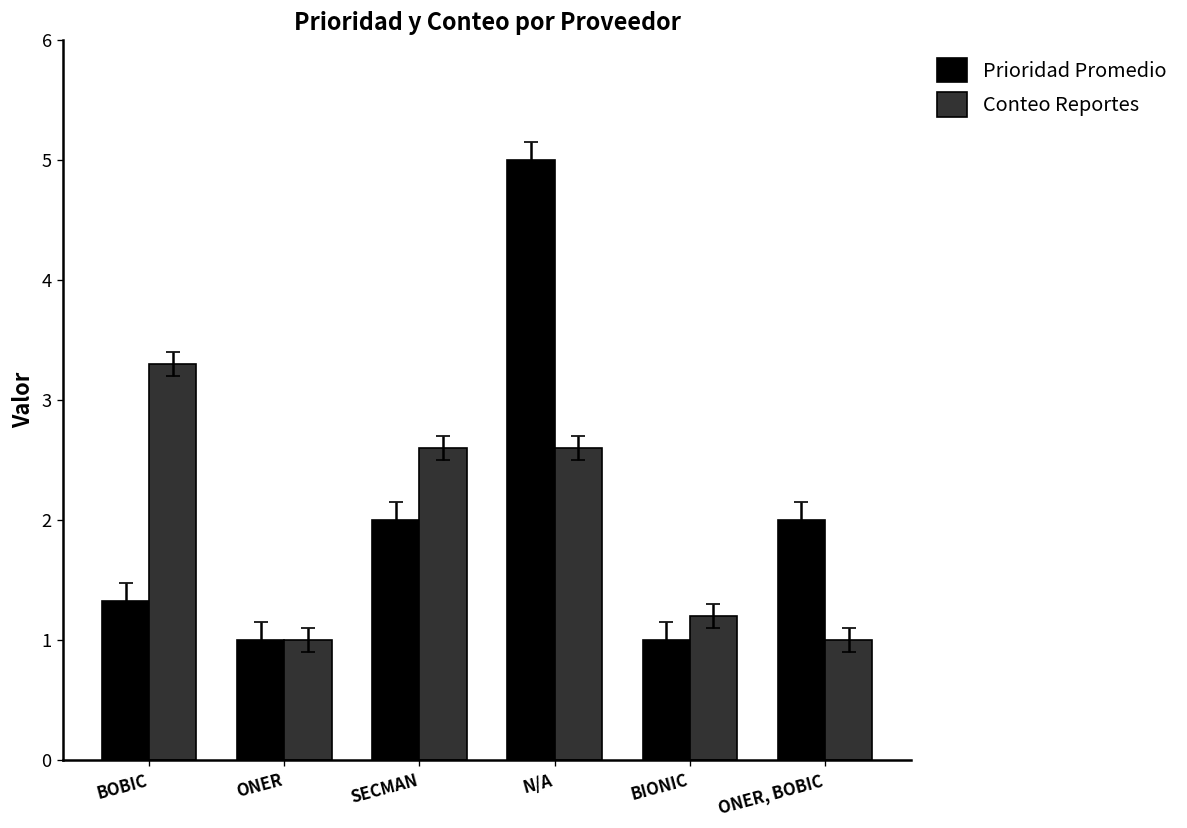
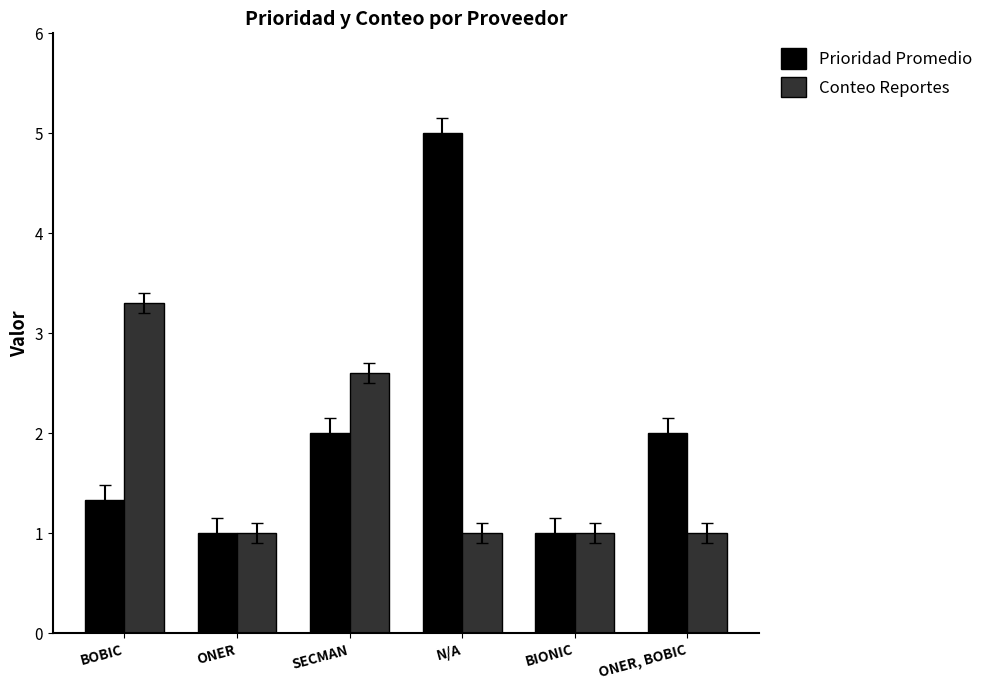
  {
    "Conteo Reportes": {
      "BOBIC": 3.3,
      "ONER": 1.0,
      "SECMAN": 2.6,
-     "N/A": 2.6,
-     "BIONIC": 1.2,
+     "N/A": 1.0,
+     "BIONIC": 1.0,
      "ONER, BOBIC": 1.0
    }
  }
